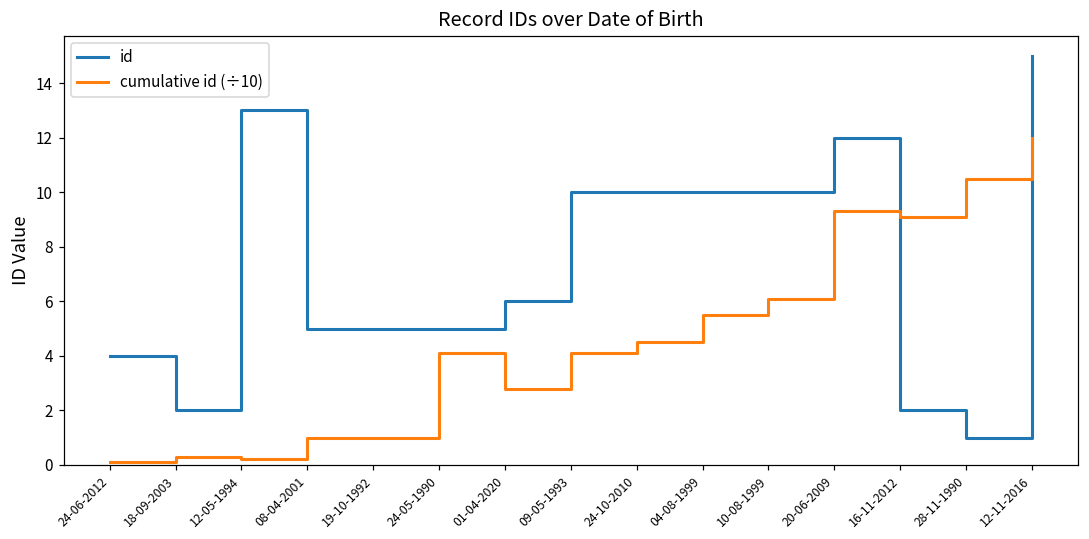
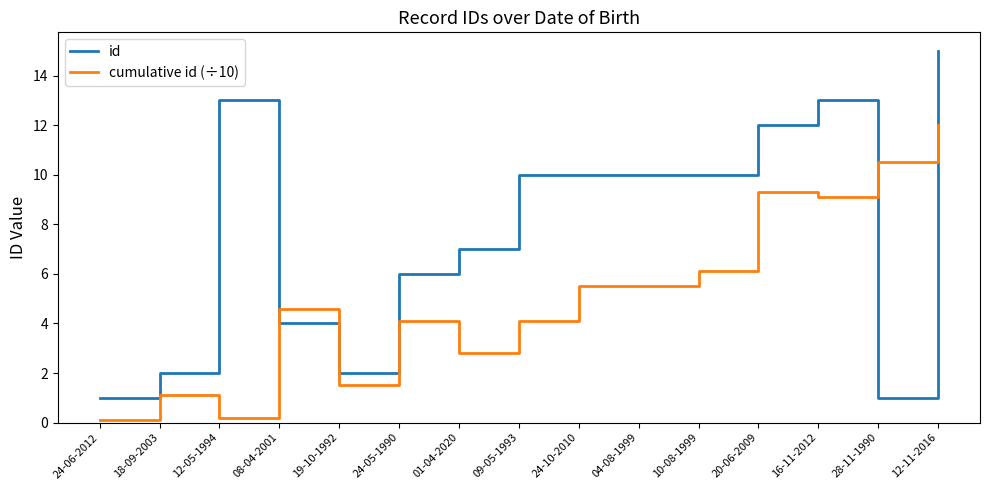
  {
    "id": {
-     "24-06-2012": 4,
+     "24-06-2012": 1,
      "18-09-2003": 2,
      "12-05-1994": 13,
-     "08-04-2001": 5,
-     "19-10-1992": 5,
-     "24-05-1990": 5,
-     "01-04-2020": 6,
+     "08-04-2001": 4,
+     "19-10-1992": 2,
+     "24-05-1990": 6,
+     "01-04-2020": 7,
      "09-05-1993": 10,
      "24-10-2010": 10,
      "04-08-1999": 10,
      "10-08-1999": 10,
      "20-06-2009": 12,
-     "16-11-2012": 2,
+     "16-11-2012": 13,
      "28-11-1990": 1,
      "12-11-2016": 15
    },
    "cumulative id (÷10)": {
      "24-06-2012": 0.1,
-     "18-09-2003": 0.3,
+     "18-09-2003": 1.1,
      "12-05-1994": 0.2,
-     "08-04-2001": 1.0,
-     "19-10-1992": 1.0,
+     "08-04-2001": 4.6,
+     "19-10-1992": 1.5,
      "24-05-1990": 4.1,
      "01-04-2020": 2.8,
      "09-05-1993": 4.1,
-     "24-10-2010": 4.5,
+     "24-10-2010": 5.5,
      "04-08-1999": 5.5,
      "10-08-1999": 6.1,
      "20-06-2009": 9.3,
      "16-11-2012": 9.1,
      "28-11-1990": 10.5,
      "12-11-2016": 12.0
    }
  }
